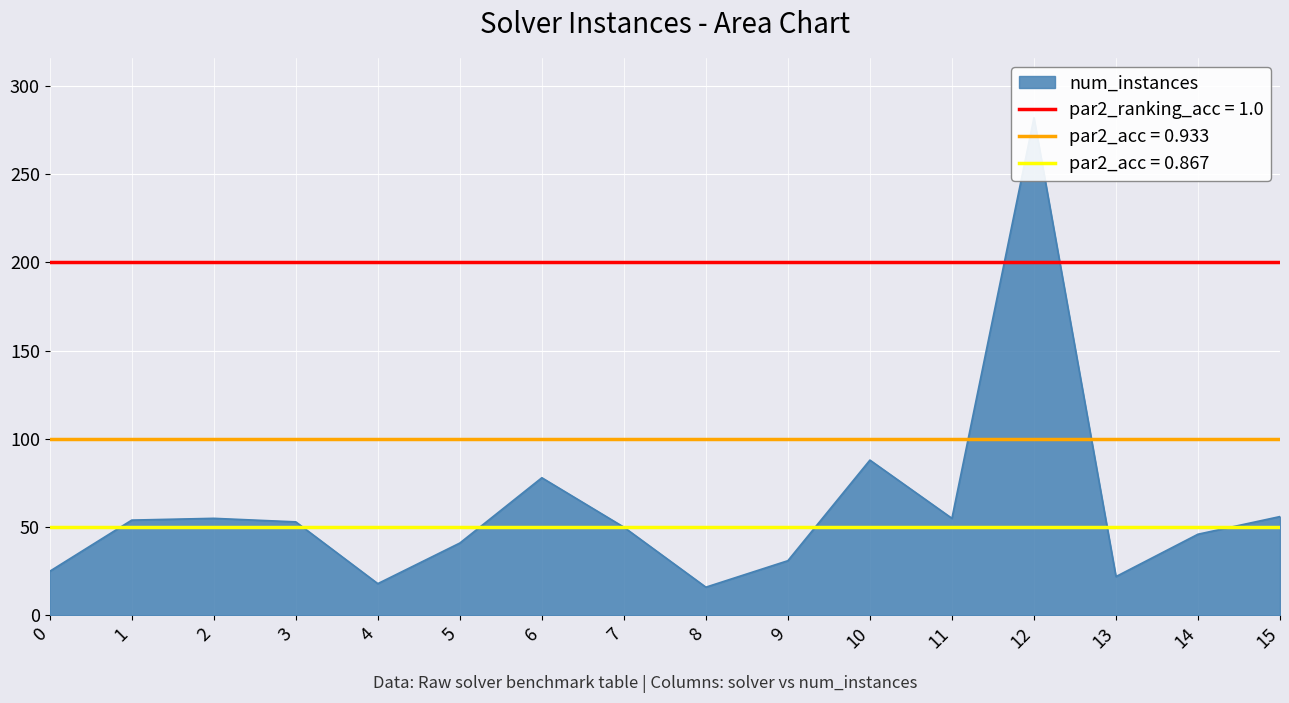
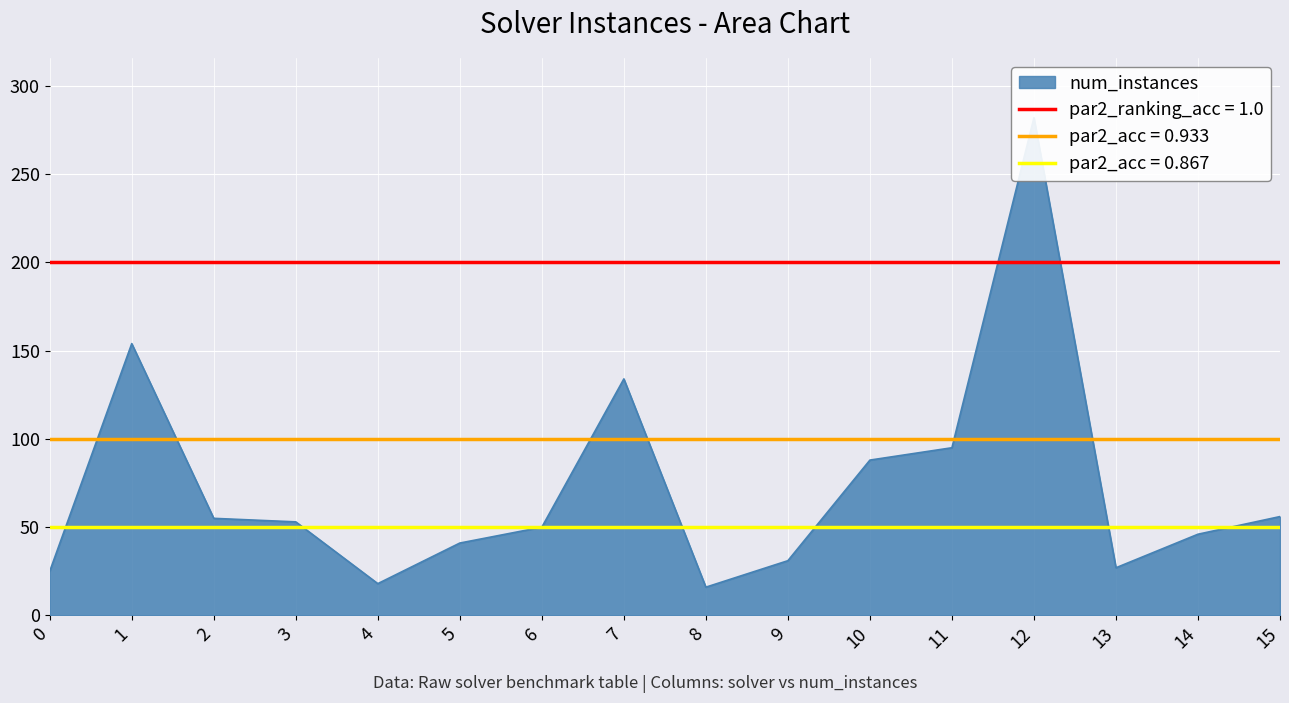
  {
    "0": 25,
-   "1": 54,
+   "1": 154,
    "2": 55,
    "3": 53,
    "4": 18,
    "5": 41,
-   "6": 78,
-   "7": 50,
+   "6": 50,
+   "7": 134,
    "8": 16,
    "9": 31,
    "10": 88,
-   "11": 55,
-   "13": 22,
+   "11": 95,
+   "13": 27,
    "14": 46,
    "15": 56
  }
